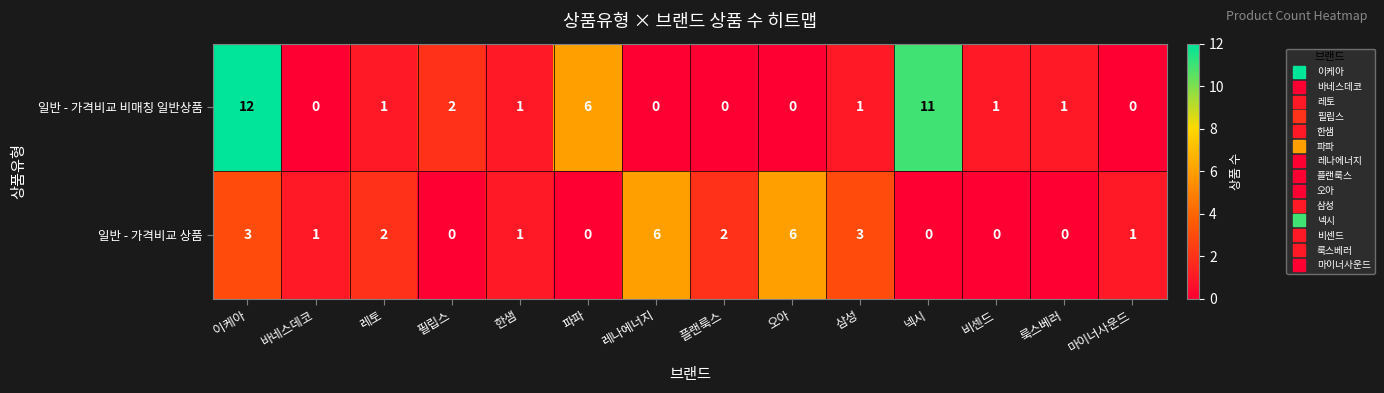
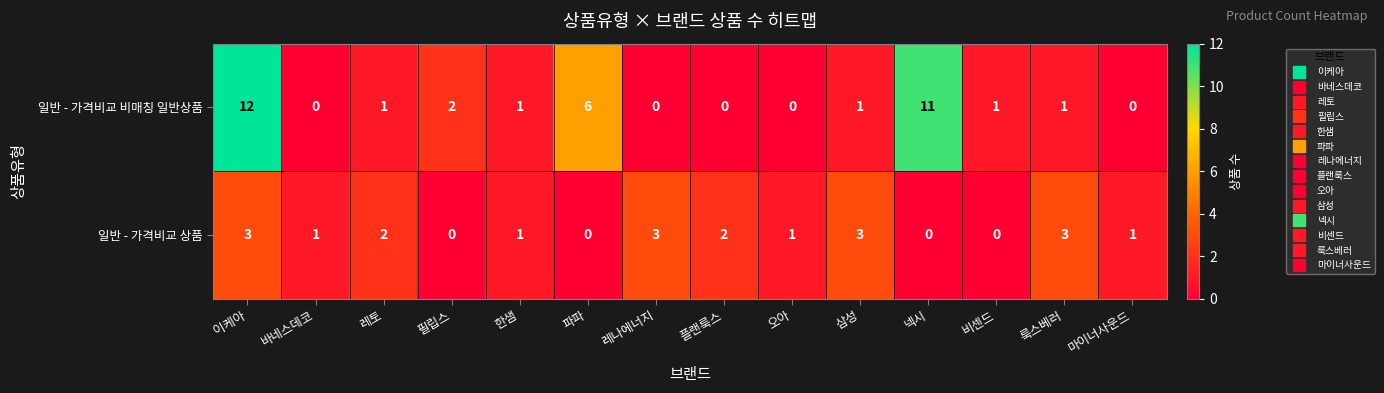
  {
    "일반 - 가격비교 비매칭 일반상품": {
      "이케아": 12,
      "바네스데코": 0,
      "레토": 1,
      "필립스": 2,
      "한샘": 1,
      "파파": 6,
      "레나에너지": 0,
      "플랜룩스": 0,
      "오아": 0,
      "삼성": 1,
      "넥시": 11,
      "비센드": 1,
      "룩스베러": 1,
      "마이너사운드": 0
    },
    "일반 - 가격비교 상품": {
      "이케아": 3,
      "바네스데코": 1,
      "레토": 2,
      "필립스": 0,
      "한샘": 1,
      "파파": 0,
-     "레나에너지": 6,
+     "레나에너지": 3,
      "플랜룩스": 2,
-     "오아": 6,
+     "오아": 1,
      "삼성": 3,
      "넥시": 0,
      "비센드": 0,
-     "룩스베러": 0,
+     "룩스베러": 3,
      "마이너사운드": 1
    }
  }
